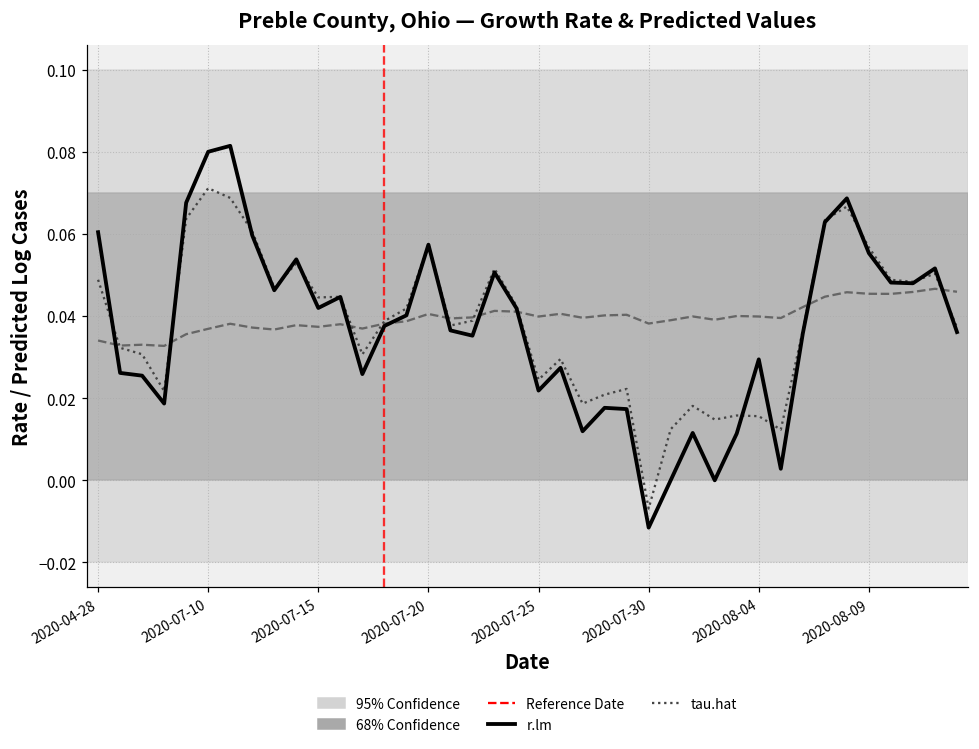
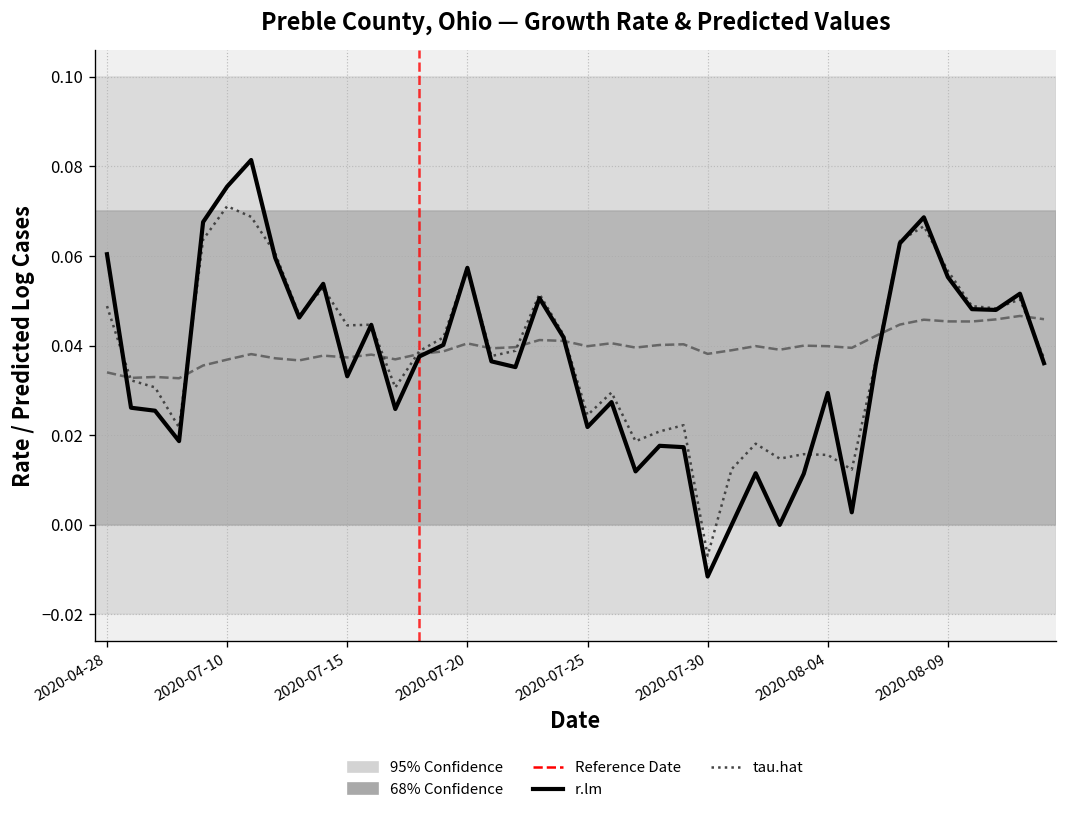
  {
    "r.lm": {
      "2020-04-28": 0.060,
-     "2020-07-10": 0.080,
-     "2020-07-15": 0.042,
+     "2020-07-10": 0.076,
+     "2020-07-15": 0.033,
      "2020-07-25": 0.022,
      "2020-07-30": -0.012,
      "2020-08-04": 0.029,
      "2020-08-09": 0.055
    }
  }
